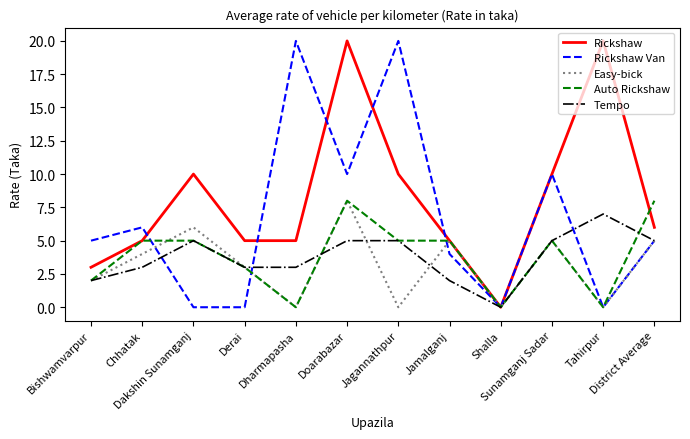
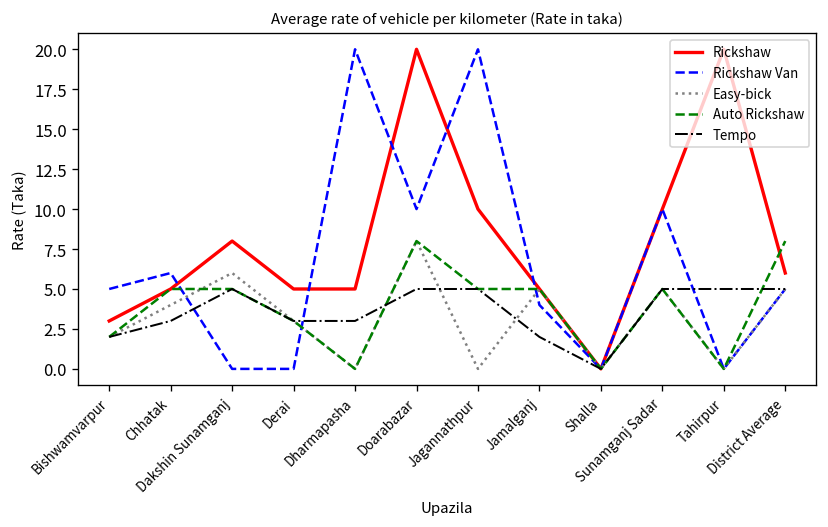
  {
    "Rickshaw": {
      "Bishwamvarpur": 3,
-     "Dakshin Sunamganj": 10,
+     "Dakshin Sunamganj": 8,
      "Derai": 5,
      "Dharmapasha": 5,
      "Doarabazar": 20,
      "Jagannathpur": 10,
      "District Average": 6
    },
    "Rickshaw Van": {
      "Bishwamvarpur": 5,
      "Chhatak": 6,
      "Dakshin Sunamganj": 0,
      "Derai": 0,
      "Dharmapasha": 20,
      "Doarabazar": 10,
      "Jagannathpur": 20,
      "Jamalganj": 4
    },
    "Easy-bick": {
      "Chhatak": 4,
      "Dakshin Sunamganj": 6,
      "Jagannathpur": 0
    },
    "Auto Rickshaw": {
      "District Average": 8
    },
    "Tempo": {
      "Chhatak": 3,
      "Dharmapasha": 3,
      "Doarabazar": 5,
      "Jamalganj": 2,
-     "Tahirpur": 7
+     "Tahirpur": 5
    }
  }
